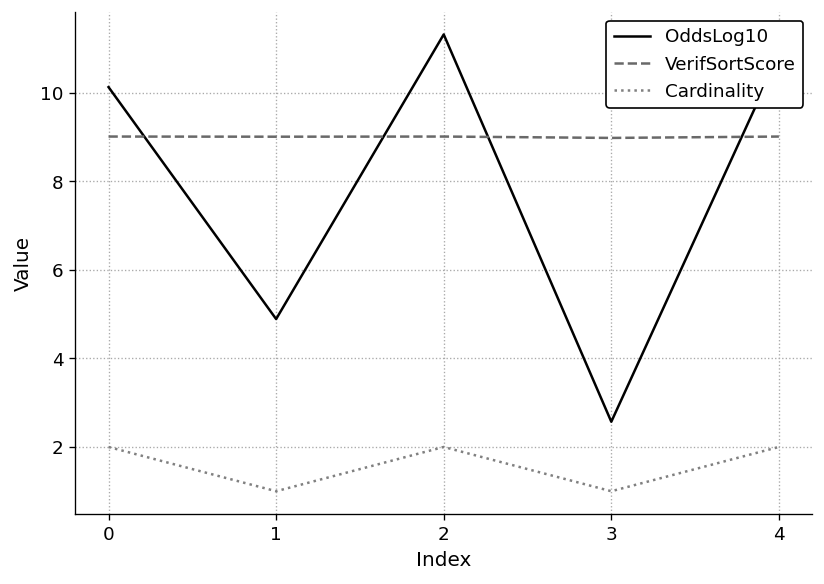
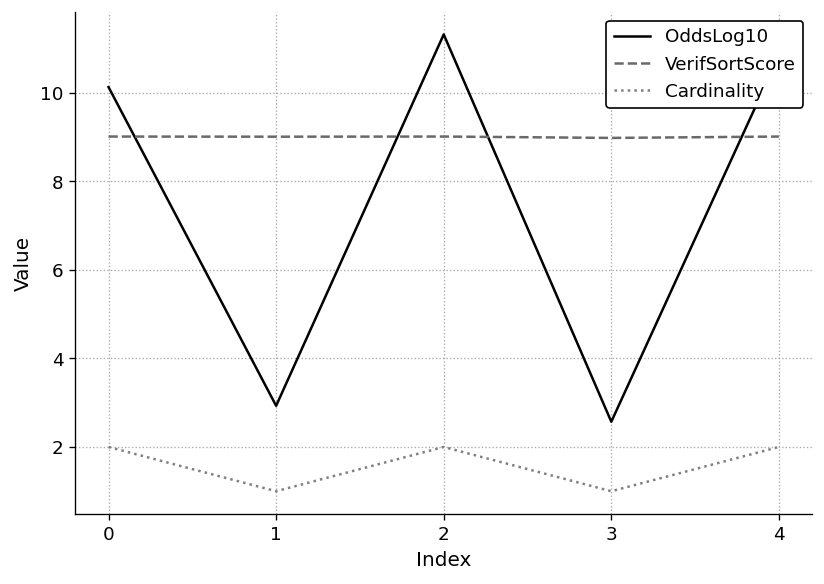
  {
    "OddsLog10": {
      "0": 10.1,
-     "1": 4.9,
+     "1": 2.9,
      "2": 11.3,
      "3": 2.6
    }
  }
